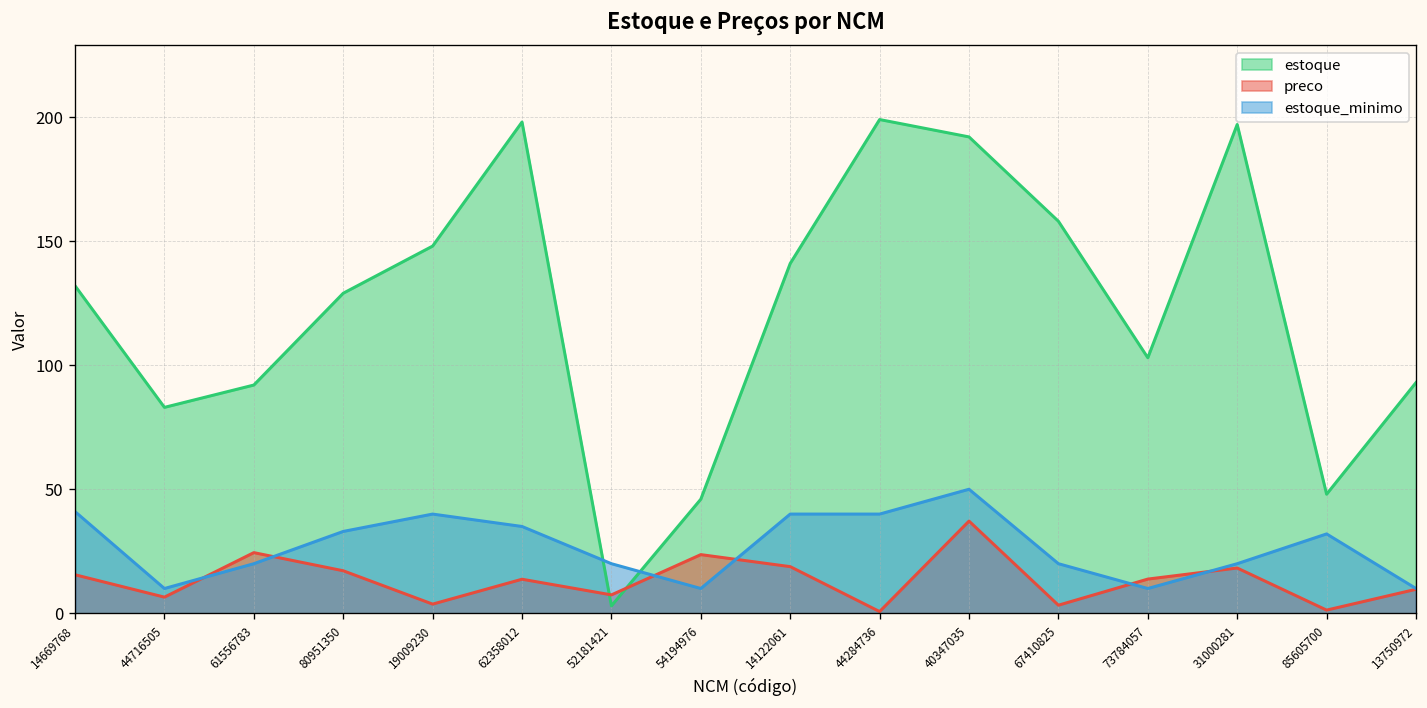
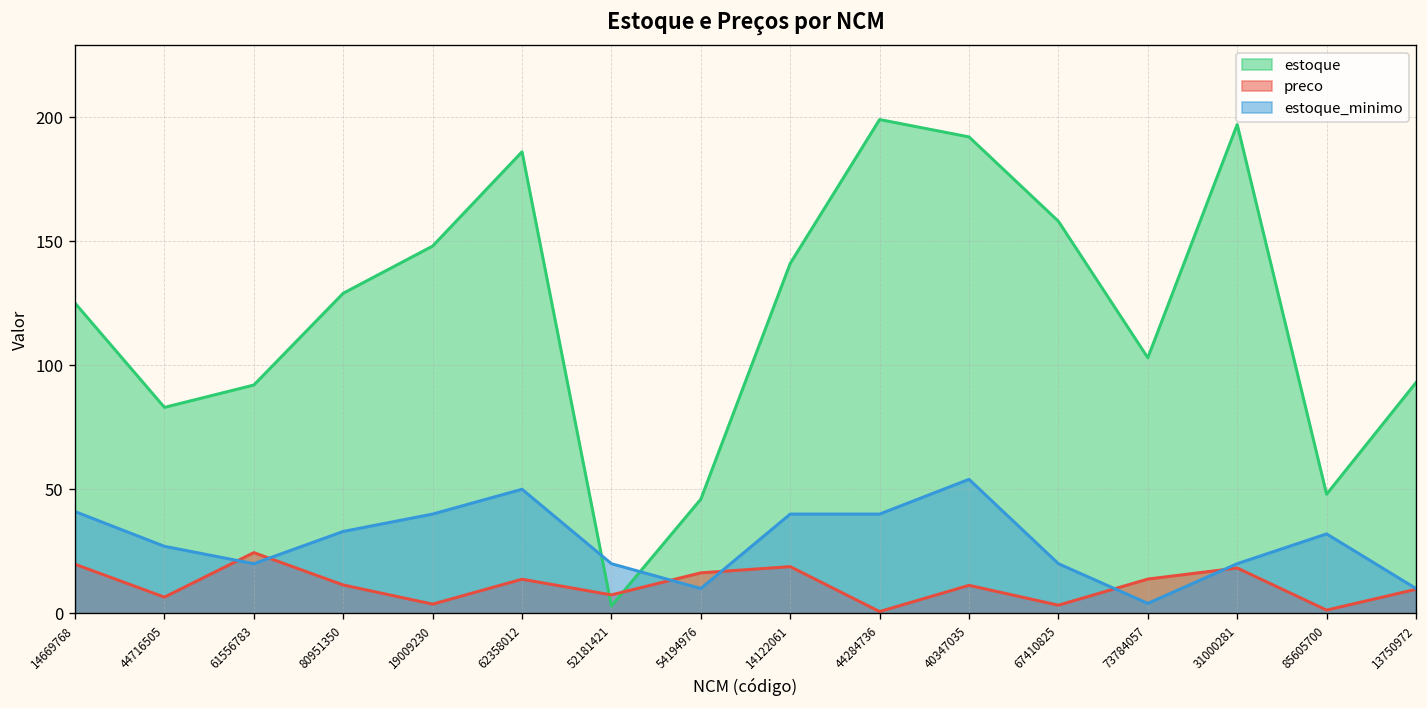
  {
    "estoque": {
-     "14669768": 132,
+     "14669768": 125,
      "44716505": 83,
      "61556783": 92,
      "80951350": 129,
      "19009230": 148,
-     "62358012": 198,
+     "62358012": 186,
      "52181421": 3,
      "54194976": 46,
      "14122061": 141,
      "44284736": 199,
      "40347035": 192,
      "67410825": 158,
      "73784057": 103,
      "85605700": 48,
      "13750972": 93
    },
    "preco": {
-     "14669768": 16,
+     "14669768": 20,
      "44716505": 7,
      "61556783": 24,
-     "80951350": 17,
+     "80951350": 11,
      "19009230": 4,
      "62358012": 14,
      "52181421": 7,
-     "54194976": 24,
+     "54194976": 16,
      "14122061": 19,
      "44284736": 1,
-     "40347035": 37,
+     "40347035": 11,
      "67410825": 3,
      "73784057": 14,
      "31000281": 18,
      "85605700": 1
    },
    "estoque_minimo": {
      "14669768": 41,
-     "44716505": 10,
+     "44716505": 27,
      "61556783": 20,
      "80951350": 33,
      "19009230": 40,
-     "62358012": 35,
+     "62358012": 50,
      "52181421": 20,
      "54194976": 10,
      "14122061": 40,
      "44284736": 40,
-     "40347035": 50,
+     "40347035": 54,
      "67410825": 20,
-     "73784057": 10,
+     "73784057": 4,
      "31000281": 20,
      "85605700": 32
    }
  }
